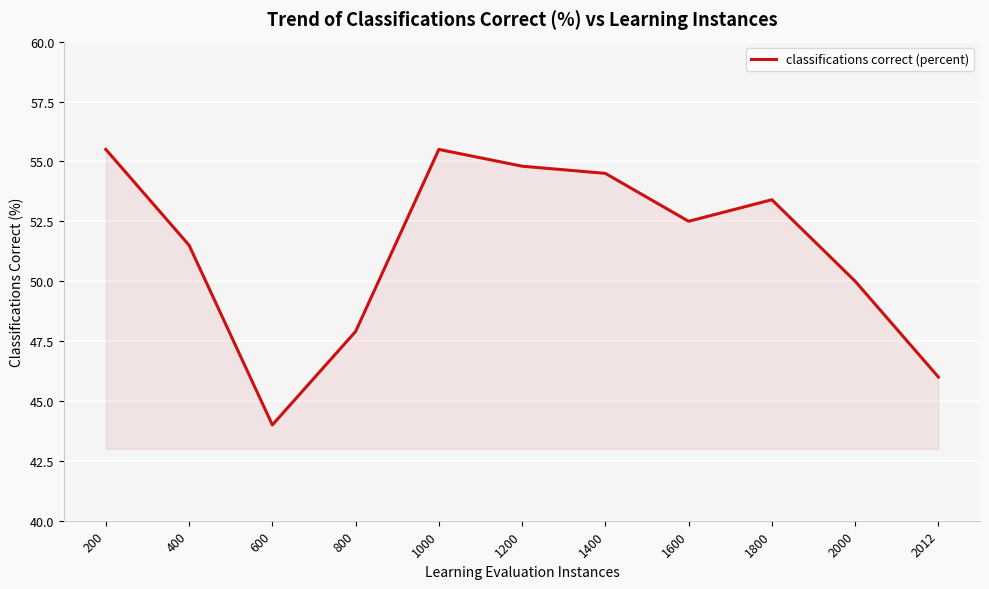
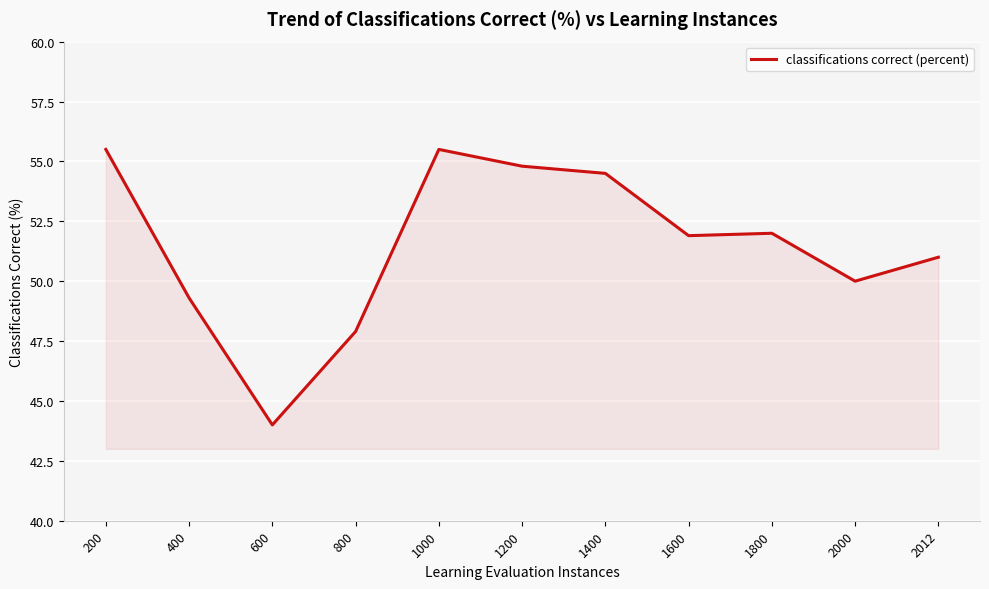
  {
    "200": 55.5,
-   "400": 51.5,
+   "400": 49.3,
    "600": 44.0,
    "800": 47.9,
    "1000": 55.5,
    "1200": 54.8,
    "1400": 54.5,
-   "1600": 52.5,
-   "1800": 53.4,
+   "1600": 51.9,
+   "1800": 52.0,
    "2000": 50.0,
-   "2012": 46
+   "2012": 51
  }
